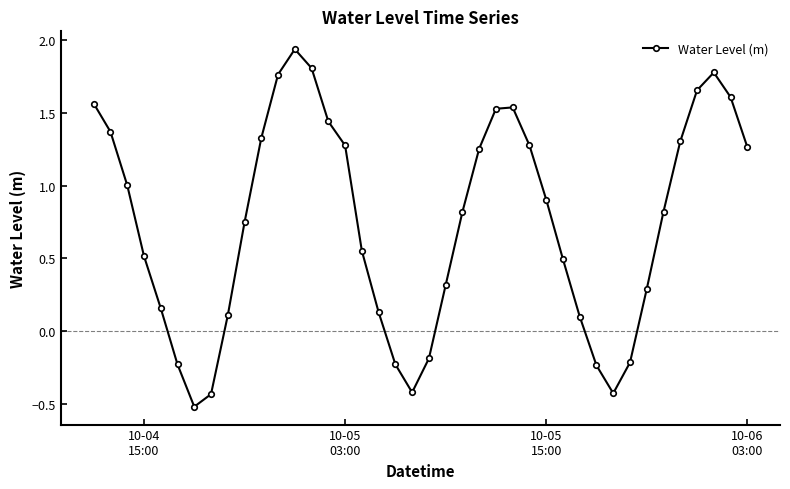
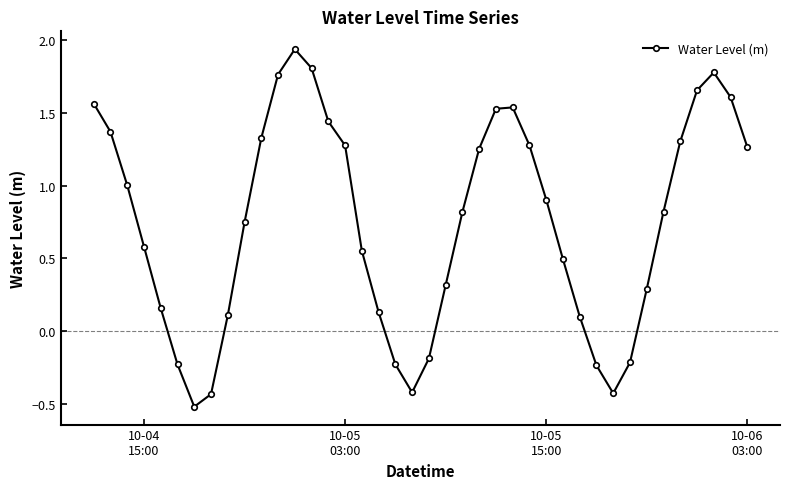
  {
-   "10-04 15:00": 0.52,
+   "10-04 15:00": 0.58,
    "10-05 03:00": 1.28,
    "10-05 15:00": 0.90,
    "10-06 03:00": 1.27
  }
